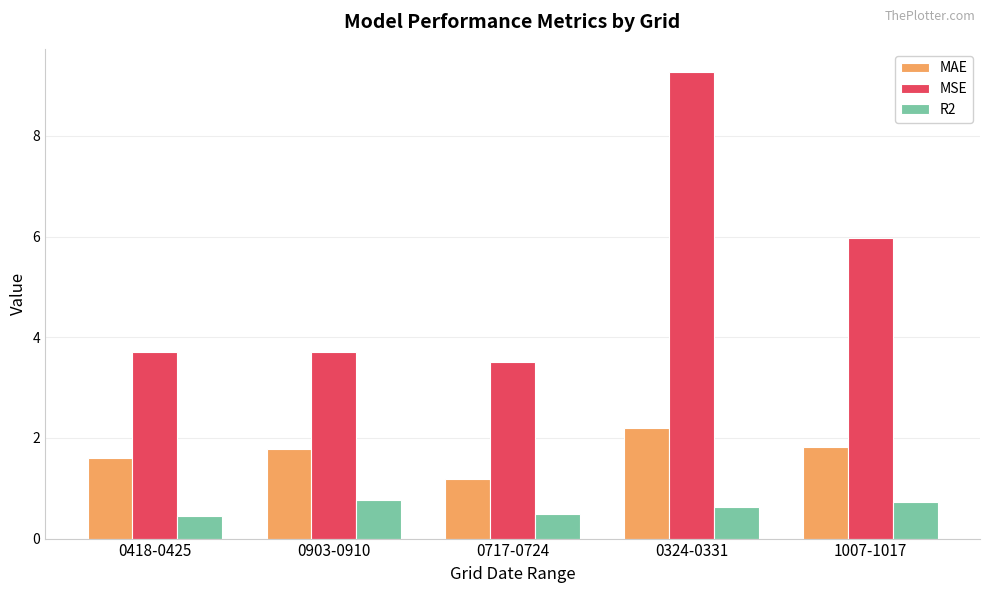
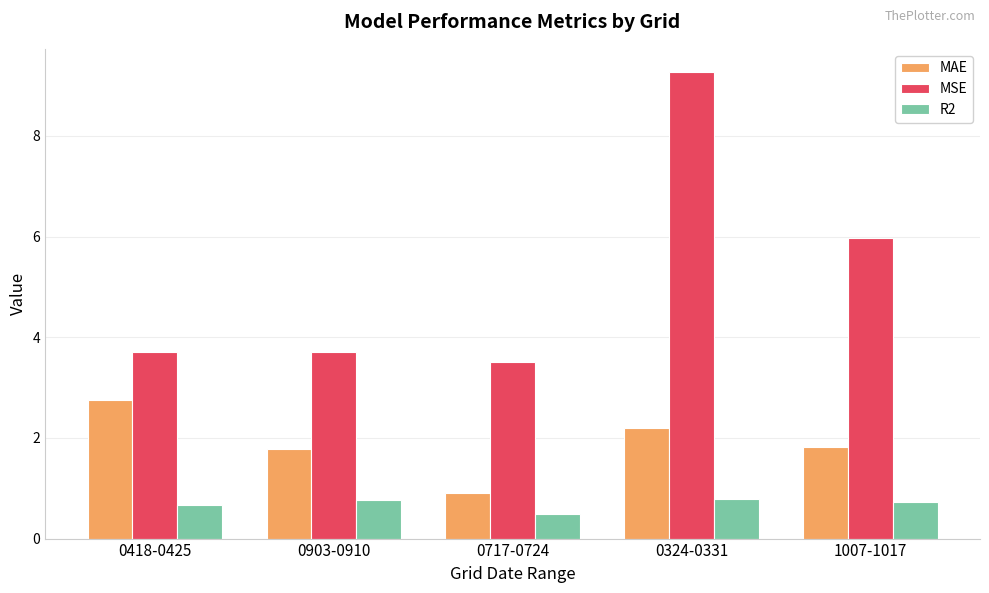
  {
    "MAE": {
-     "0418-0425": 1.6,
+     "0418-0425": 2.8,
      "0903-0910": 1.8,
-     "0717-0724": 1.2,
+     "0717-0724": 0.9,
      "0324-0331": 2.2,
      "1007-1017": 1.8
    },
    "MSE": {
      "0418-0425": 3.7,
      "0903-0910": 3.7,
      "0717-0724": 3.5,
      "0324-0331": 9.3,
      "1007-1017": 6.0
    },
    "R2": {
-     "0418-0425": 0.4,
+     "0418-0425": 0.7,
      "0903-0910": 0.8,
      "0717-0724": 0.5,
-     "0324-0331": 0.6,
+     "0324-0331": 0.8,
      "1007-1017": 0.7
    }
  }
